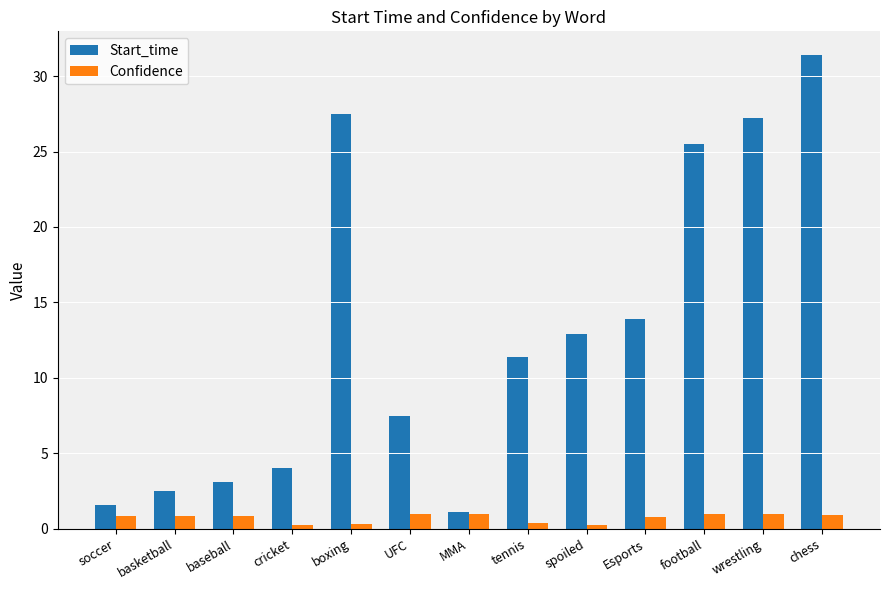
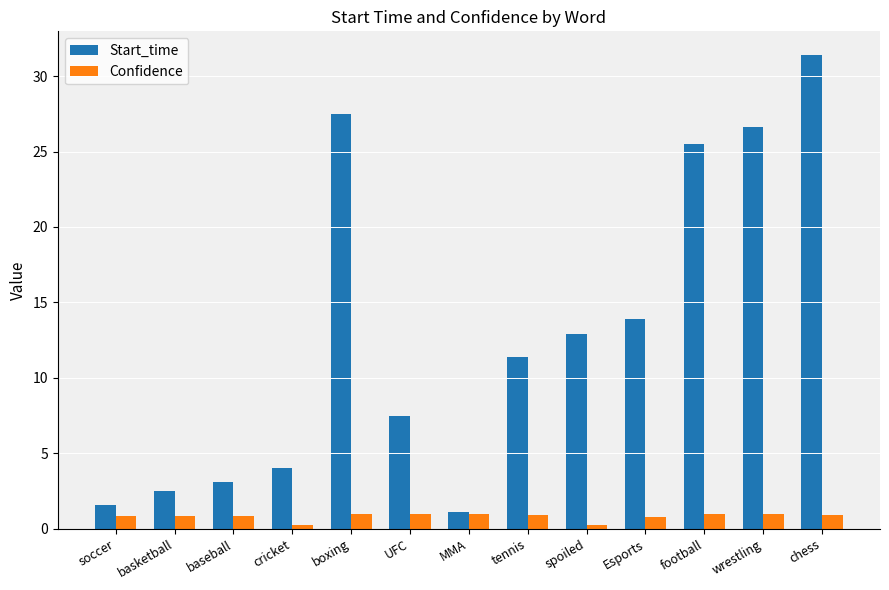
  {
    "Start_time": {
      "soccer": 1.6,
      "basketball": 2.5,
      "baseball": 3.1,
      "cricket": 4.0,
      "boxing": 27.5,
      "UFC": 7.5,
      "MMA": 1.1,
      "tennis": 11.4,
      "spoiled": 12.9,
      "Esports": 13.9,
      "football": 25.5,
-     "wrestling": 27.2,
+     "wrestling": 26.6,
      "chess": 31.4
    },
    "Confidence": {
      "soccer": 0.8,
      "basketball": 0.8,
      "baseball": 0.8,
      "cricket": 0.3,
-     "boxing": 0.3,
+     "boxing": 1.0,
      "UFC": 1.0,
      "MMA": 1.0,
-     "tennis": 0.3,
+     "tennis": 0.9,
      "spoiled": 0.3,
      "Esports": 0.8,
      "football": 1.0,
      "wrestling": 1.0,
      "chess": 0.9
    }
  }
